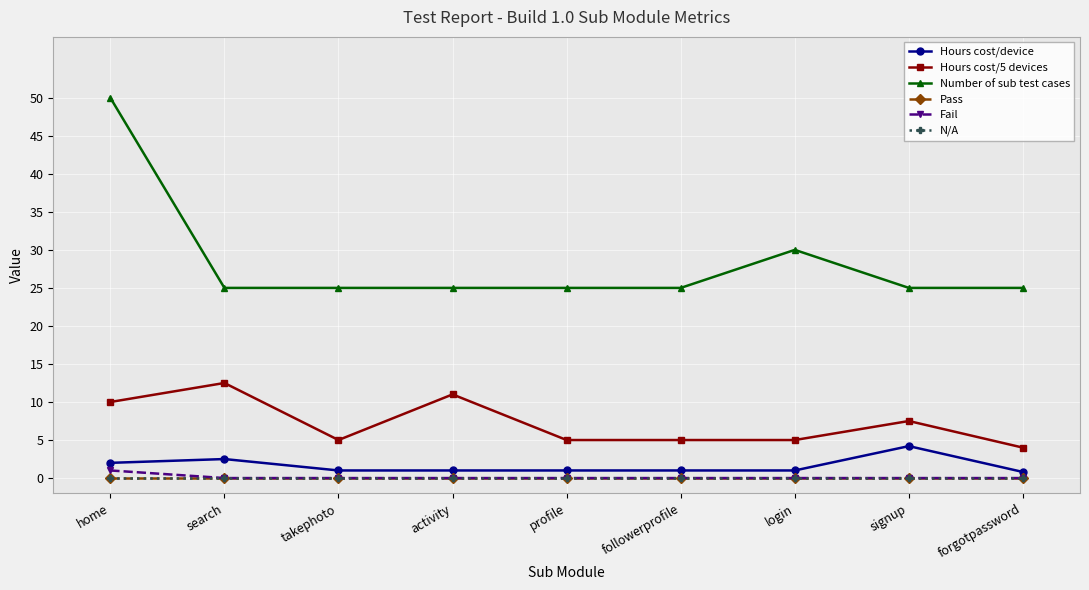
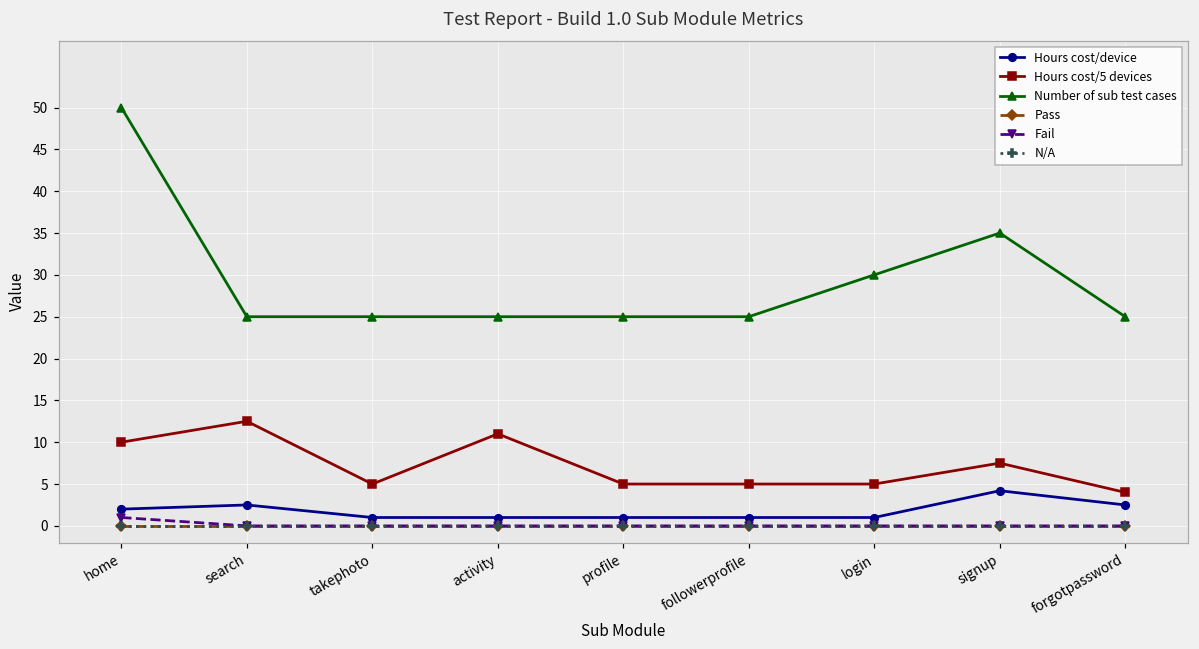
  {
    "Hours cost/device": {
      "home": 2,
      "search": 3,
      "takephoto": 1,
      "activity": 1,
      "profile": 1,
      "followerprofile": 1,
      "login": 1,
      "signup": 4,
-     "forgotpassword": 1
+     "forgotpassword": 3
    },
    "Hours cost/5 devices": {
      "home": 10,
      "search": 13,
      "takephoto": 5,
      "activity": 11,
      "profile": 5,
      "followerprofile": 5,
      "login": 5,
      "signup": 8,
      "forgotpassword": 4
    },
    "Number of sub test cases": {
      "home": 50,
      "search": 25,
      "takephoto": 25,
      "activity": 25,
      "profile": 25,
      "followerprofile": 25,
      "login": 30,
-     "signup": 25,
+     "signup": 35,
      "forgotpassword": 25
    },
    "N/A": {
      "home": 0
    },
    "Fail": {
      "home": 1
    }
  }
